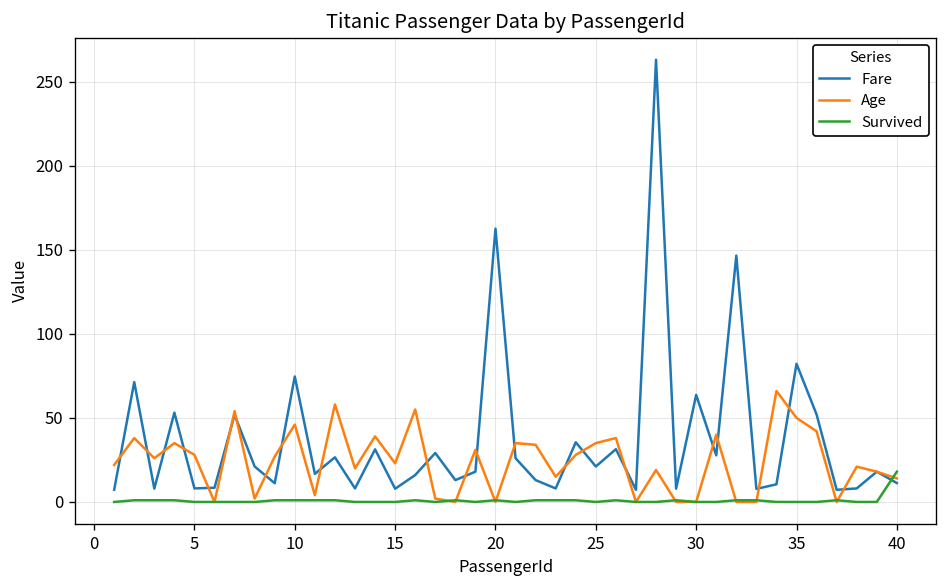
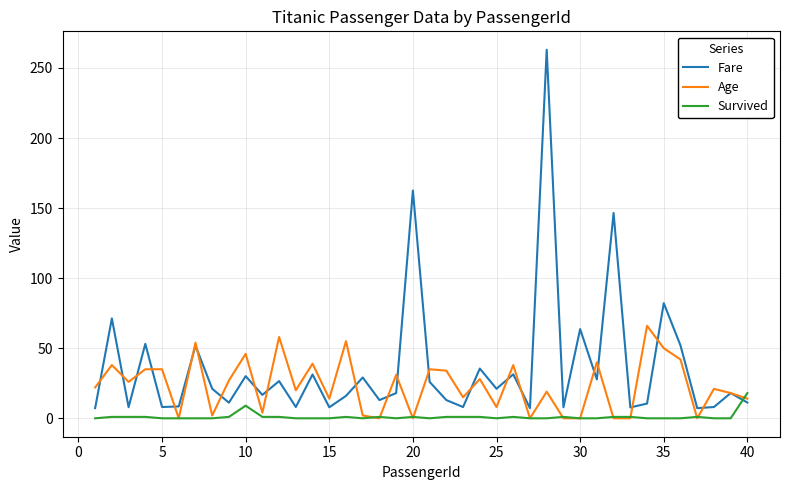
  {
    "Fare": {
      "5": 8,
-     "10": 75,
+     "10": 30,
      "15": 8,
      "20": 163,
      "25": 21,
      "30": 64,
      "35": 82,
      "40": 11
    },
    "Age": {
-     "5": 28,
+     "5": 35,
      "10": 46,
-     "15": 23,
-     "25": 35,
+     "15": 14,
+     "25": 8,
      "35": 50,
      "40": 14
    },
    "Survived": {
      "5": 0,
-     "10": 1,
+     "10": 9,
      "15": 0,
      "25": 0,
      "35": 0,
      "40": 18
    }
  }
